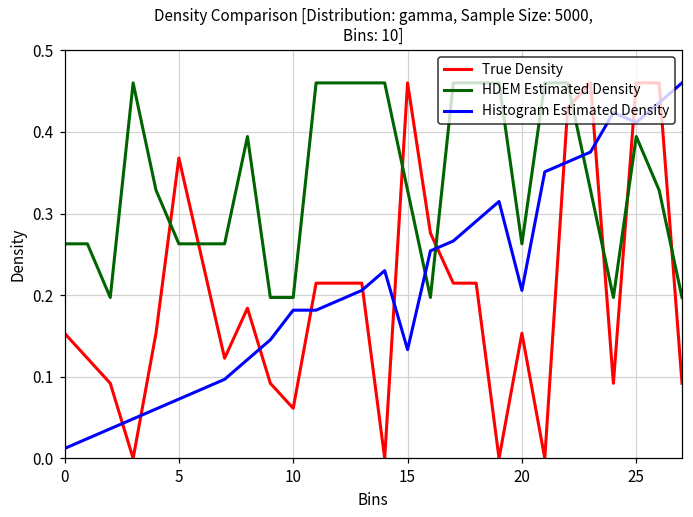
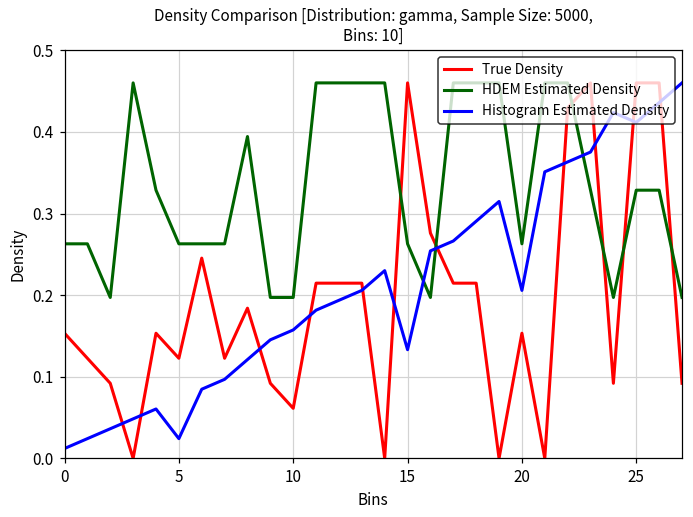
  {
    "True Density": {
      "0": 0.15,
-     "5": 0.37,
+     "5": 0.12,
      "10": 0.06,
      "15": 0.46,
      "20": 0.15
    },
    "HDEM Estimated Density": {
      "0": 0.26,
      "5": 0.26,
      "10": 0.20,
-     "15": 0.33,
+     "15": 0.26,
      "20": 0.26,
-     "25": 0.39
+     "25": 0.33
    },
    "Histogram Estimated Density": {
      "0": 0.01,
-     "5": 0.07,
-     "10": 0.18,
+     "5": 0.02,
+     "10": 0.16,
      "15": 0.13,
      "20": 0.21
    }
  }
